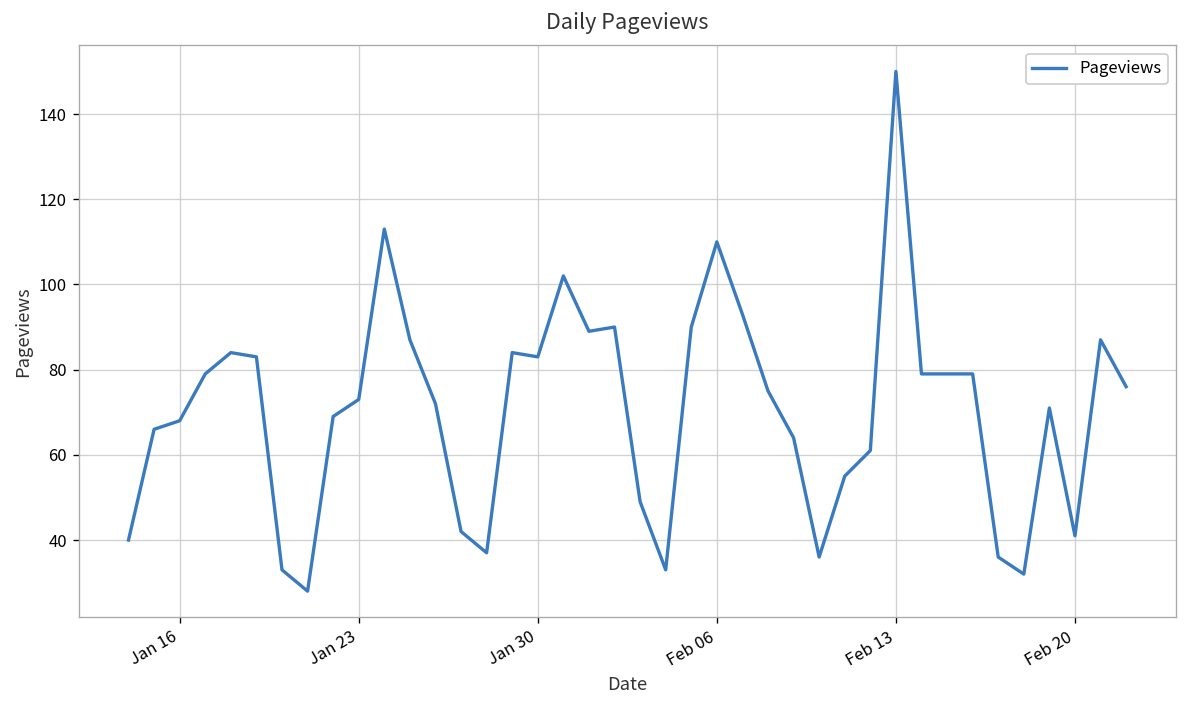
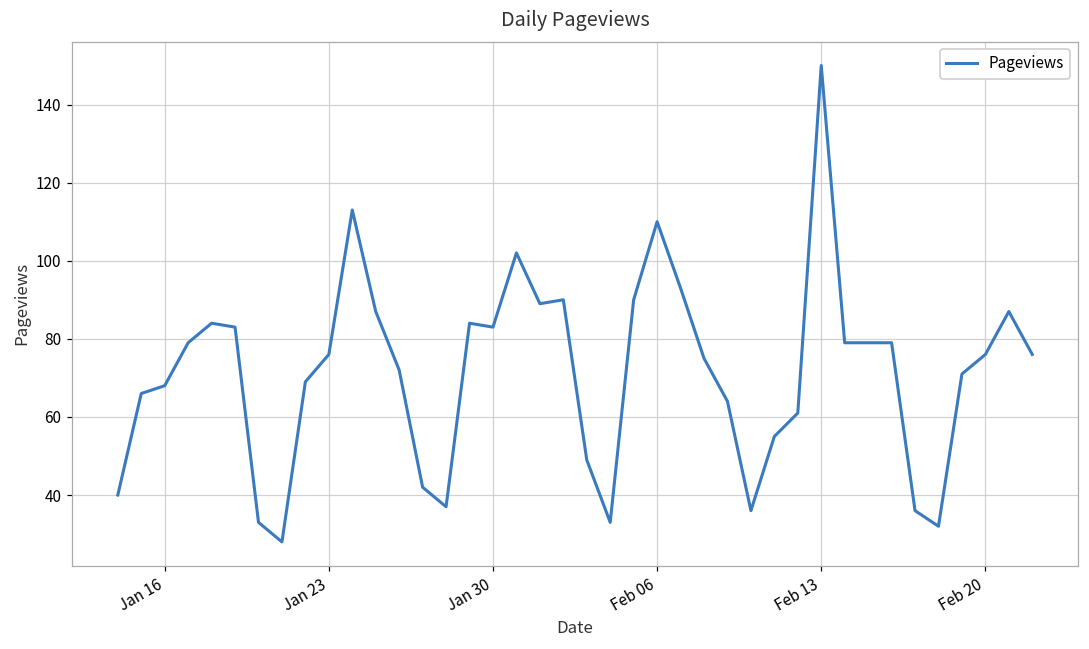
  {
    "Jan 16": 68,
-   "Jan 23": 73,
+   "Jan 23": 76,
    "Jan 30": 83,
    "Feb 06": 110,
    "Feb 13": 150,
-   "Feb 20": 41
+   "Feb 20": 76
  }
